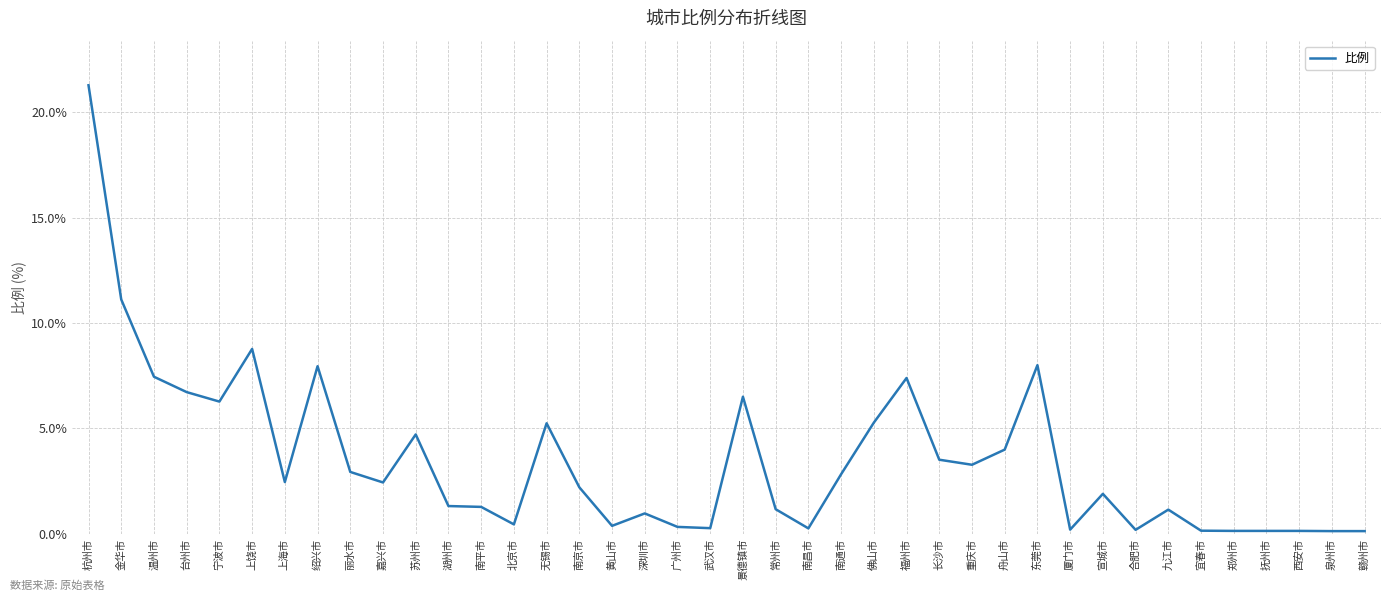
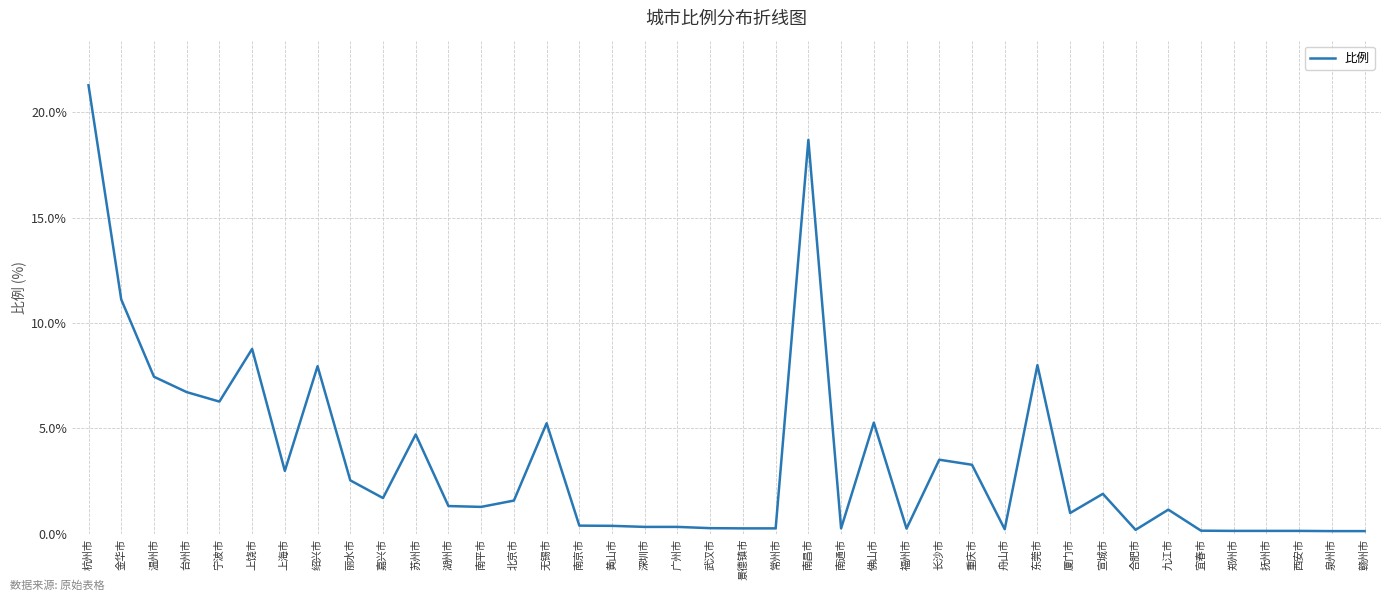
  {
    "杭州市": "21.3%",
    "金华市": "11.1%",
    "温州市": "7.5%",
    "台州市": "6.7%",
    "宁波市": "6.3%",
    "上饶市": "8.8%",
-   "上海市": "2.5%",
+   "上海市": "3.0%",
    "绍兴市": "8.0%",
-   "丽水市": "2.9%",
-   "嘉兴市": "2.4%",
+   "丽水市": "2.5%",
+   "嘉兴市": "1.7%",
    "苏州市": "4.7%",
    "湖州市": "1.3%",
    "南平市": "1.3%",
-   "北京市": "0.4%",
+   "北京市": "1.6%",
    "无锡市": "5.2%",
-   "南京市": "2.2%",
+   "南京市": "0.4%",
    "黄山市": "0.4%",
-   "深圳市": "1.0%",
+   "深圳市": "0.3%",
    "广州市": "0.3%",
    "武汉市": "0.3%",
-   "景德镇市": "6.5%",
-   "常州市": "1.2%",
-   "南昌市": "0.3%",
-   "南通市": "2.8%",
+   "景德镇市": "0.3%",
+   "常州市": "0.3%",
+   "南昌市": "18.7%",
+   "南通市": "0.3%",
    "佛山市": "5.3%",
-   "福州市": "7.4%",
+   "福州市": "0.2%",
    "长沙市": "3.5%",
    "重庆市": "3.3%",
-   "舟山市": "4.0%",
+   "舟山市": "0.2%",
    "东莞市": "8.0%",
-   "厦门市": "0.2%",
+   "厦门市": "1.0%",
    "宣城市": "1.9%",
    "合肥市": "0.2%",
    "九江市": "1.1%",
    "宜春市": "0.1%",
    "郑州市": "0.1%",
    "抚州市": "0.1%",
    "西安市": "0.1%",
    "泉州市": "0.1%",
    "赣州市": "0.1%"
  }
